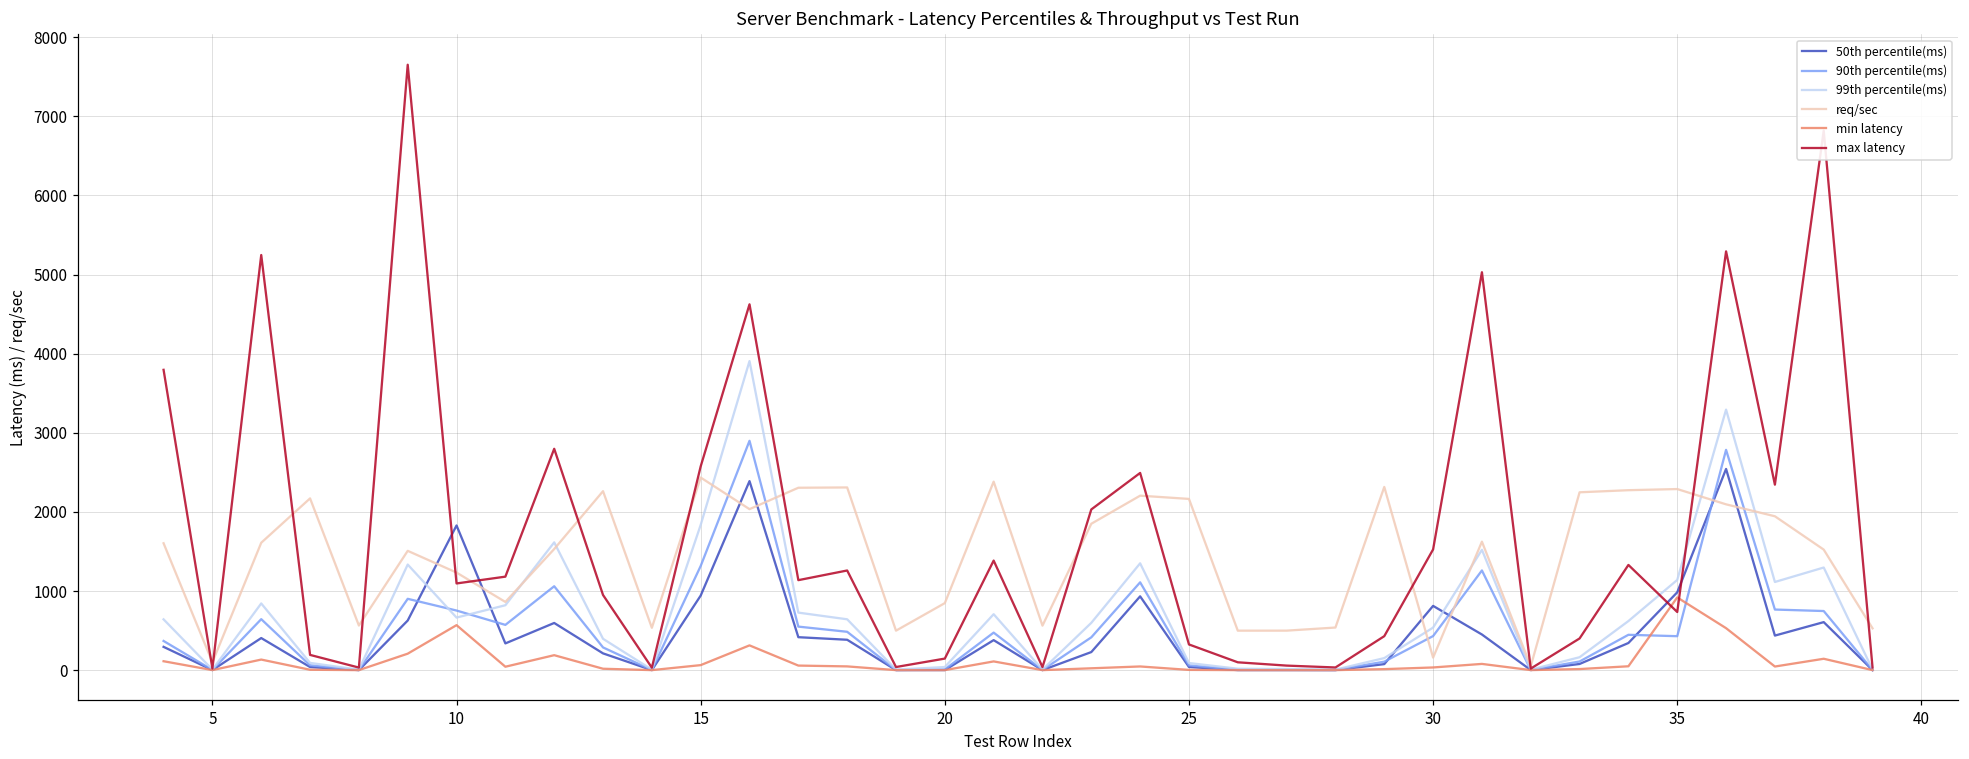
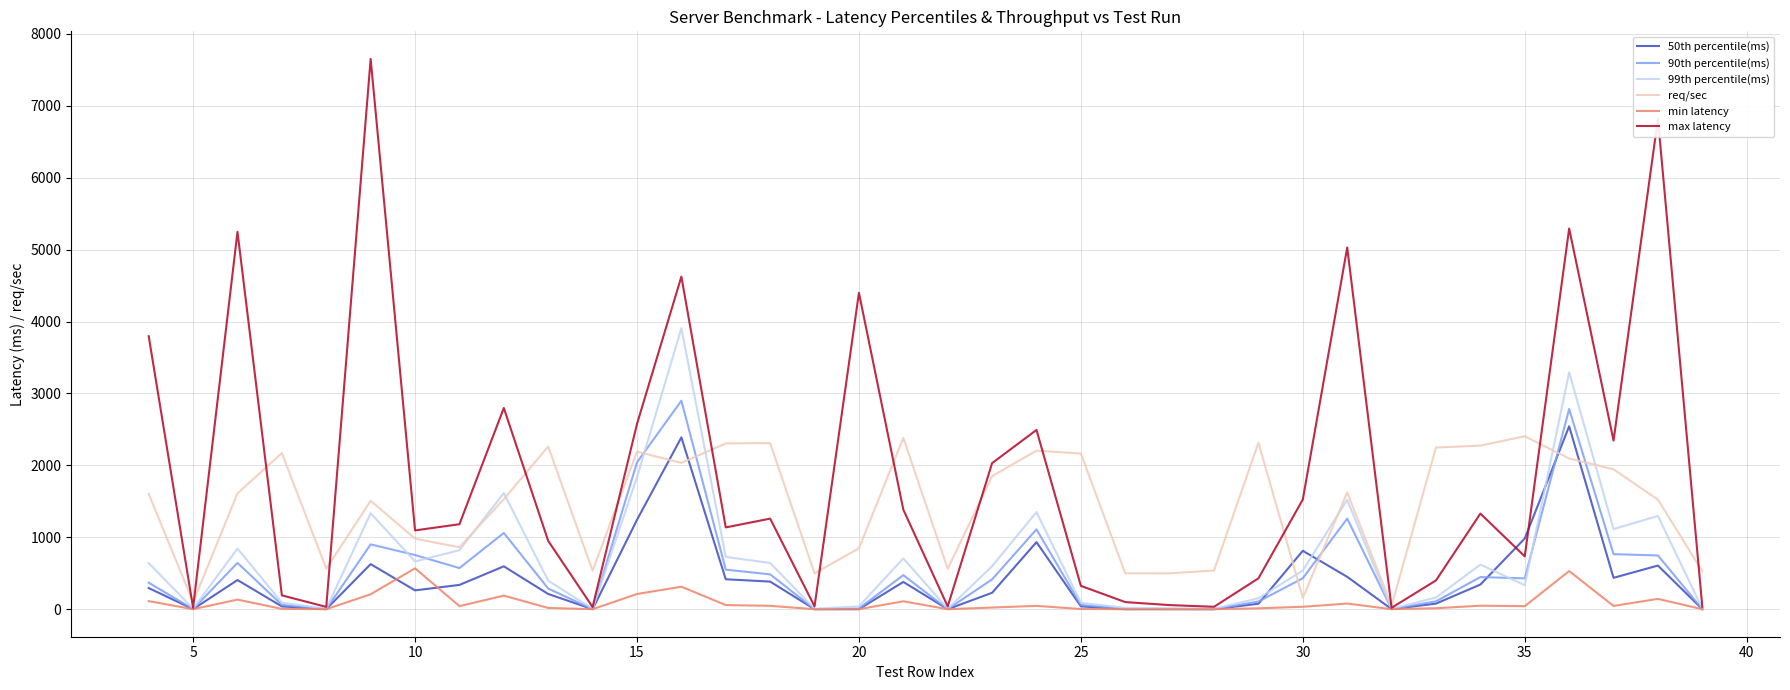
  {
    "50th percentile(ms)": {
-     "10": 1800,
-     "15": 900,
+     "10": 300,
+     "15": 1200,
      "30": 800,
      "35": 1000
    },
    "90th percentile(ms)": {
      "10": 800,
-     "15": 1300,
+     "15": 2000,
      "30": 400,
      "35": 400
    },
    "99th percentile(ms)": {
      "10": 700,
      "15": 1800,
      "30": 500,
-     "35": 1100
+     "35": 300
    },
    "req/sec": {
      "5": 100,
-     "10": 1200,
-     "15": 2400,
+     "10": 1000,
+     "15": 2200,
      "20": 800,
      "25": 2200,
      "30": 200,
-     "35": 2300
+     "35": 2400
    },
    "min latency": {
      "10": 600,
-     "15": 100,
+     "15": 200,
      "25": 0,
      "30": 0,
-     "35": 900
+     "35": 0
    },
    "max latency": {
      "10": 1100,
      "15": 2600,
-     "20": 100,
+     "20": 4400,
      "25": 300,
      "30": 1500,
      "35": 700
    }
  }
